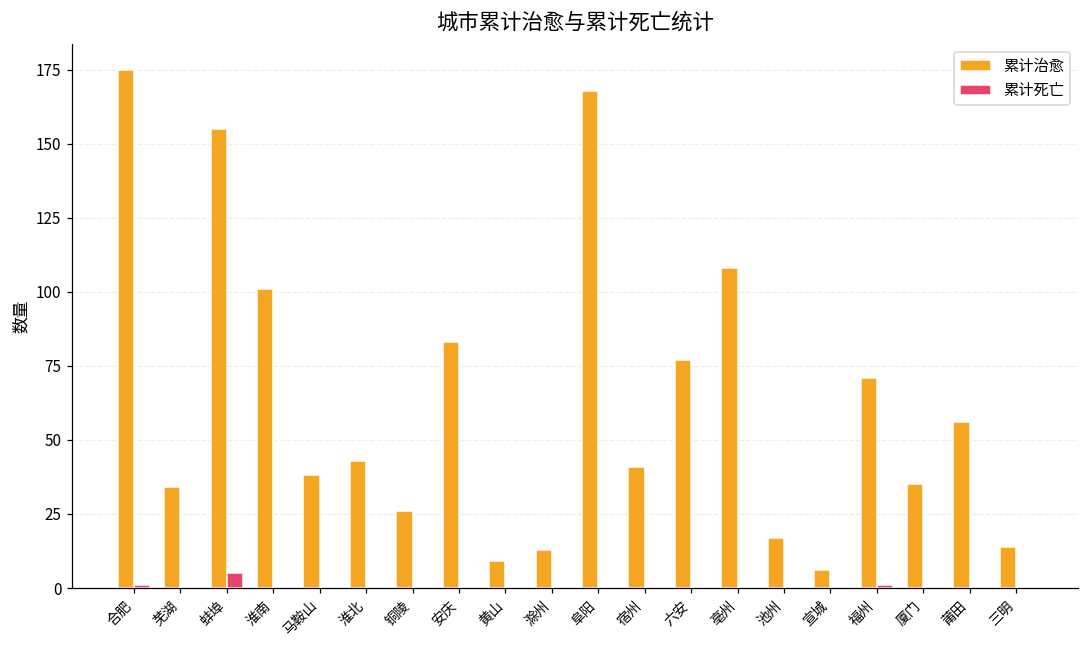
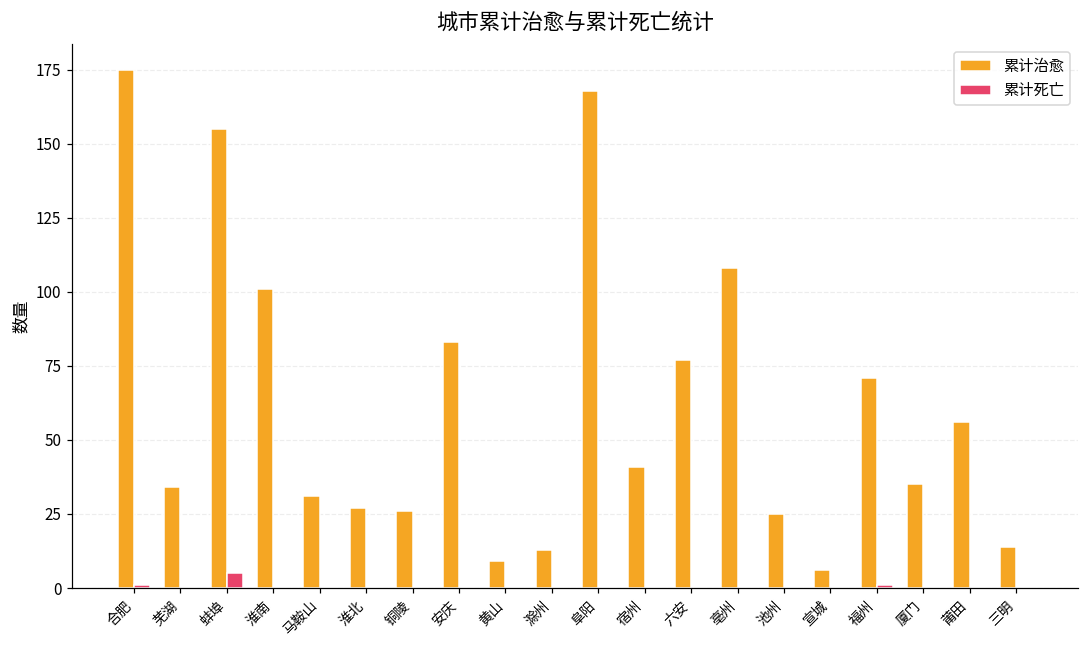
  {
    "累计治愈": {
      "合肥": 175,
      "芜湖": 34,
      "蚌埠": 155,
      "淮南": 101,
-     "马鞍山": 38,
-     "淮北": 43,
+     "马鞍山": 31,
+     "淮北": 27,
      "铜陵": 26,
      "安庆": 83,
      "黄山": 9,
      "滁州": 13,
      "阜阳": 168,
      "宿州": 41,
      "六安": 77,
      "亳州": 108,
-     "池州": 17,
+     "池州": 25,
      "宣城": 6,
      "福州": 71,
      "厦门": 35,
      "莆田": 56,
      "三明": 14
    },
    "累计死亡": {
      "合肥": 1,
      "芜湖": 0,
      "蚌埠": 5,
      "淮南": 0,
      "马鞍山": 0,
      "淮北": 0,
      "铜陵": 0,
      "安庆": 0,
      "黄山": 0,
      "滁州": 0,
      "阜阳": 0,
      "宿州": 0,
      "六安": 0,
      "亳州": 0,
      "池州": 0,
      "宣城": 0,
      "福州": 1,
      "厦门": 0,
      "莆田": 0,
      "三明": 0
    }
  }
